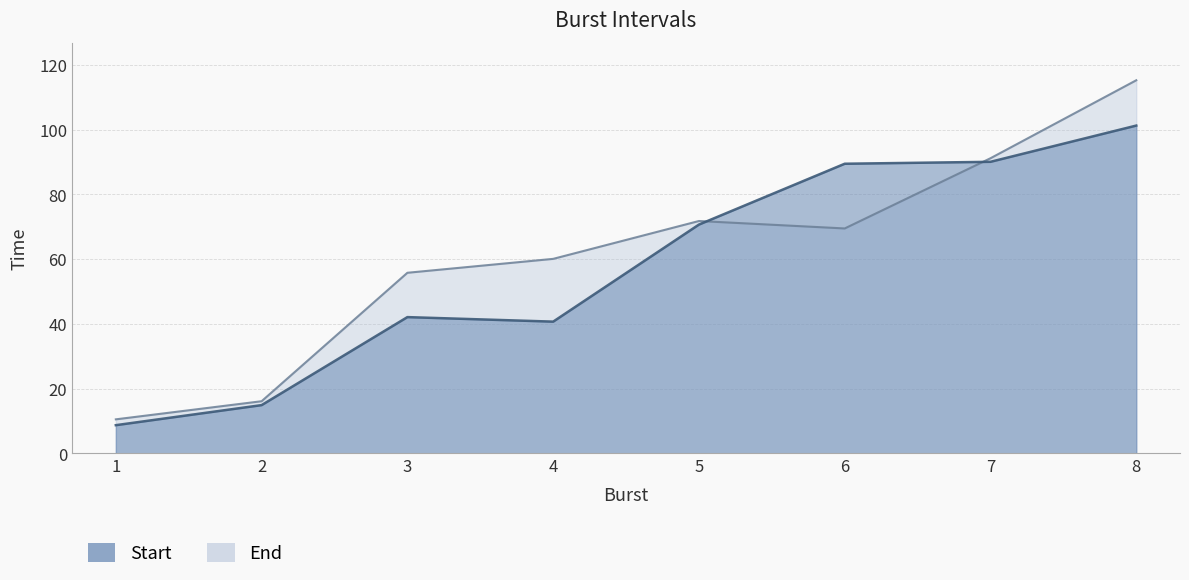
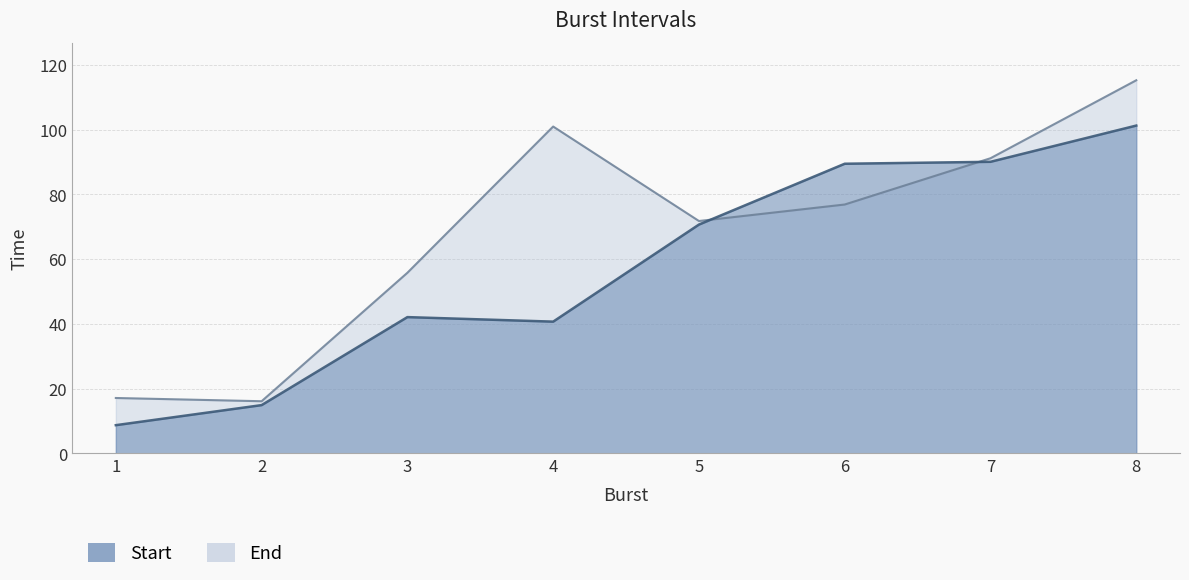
  {
    "End": {
-     "1": 11,
+     "1": 17,
      "2": 16,
      "3": 56,
-     "4": 60,
+     "4": 101,
      "5": 72,
-     "6": 70,
+     "6": 77,
      "7": 91,
      "8": 115
    },
    "Start": {
      "1": 9,
      "2": 15,
      "3": 42,
      "4": 41,
      "5": 71,
      "6": 90,
      "7": 90,
      "8": 101
    }
  }
